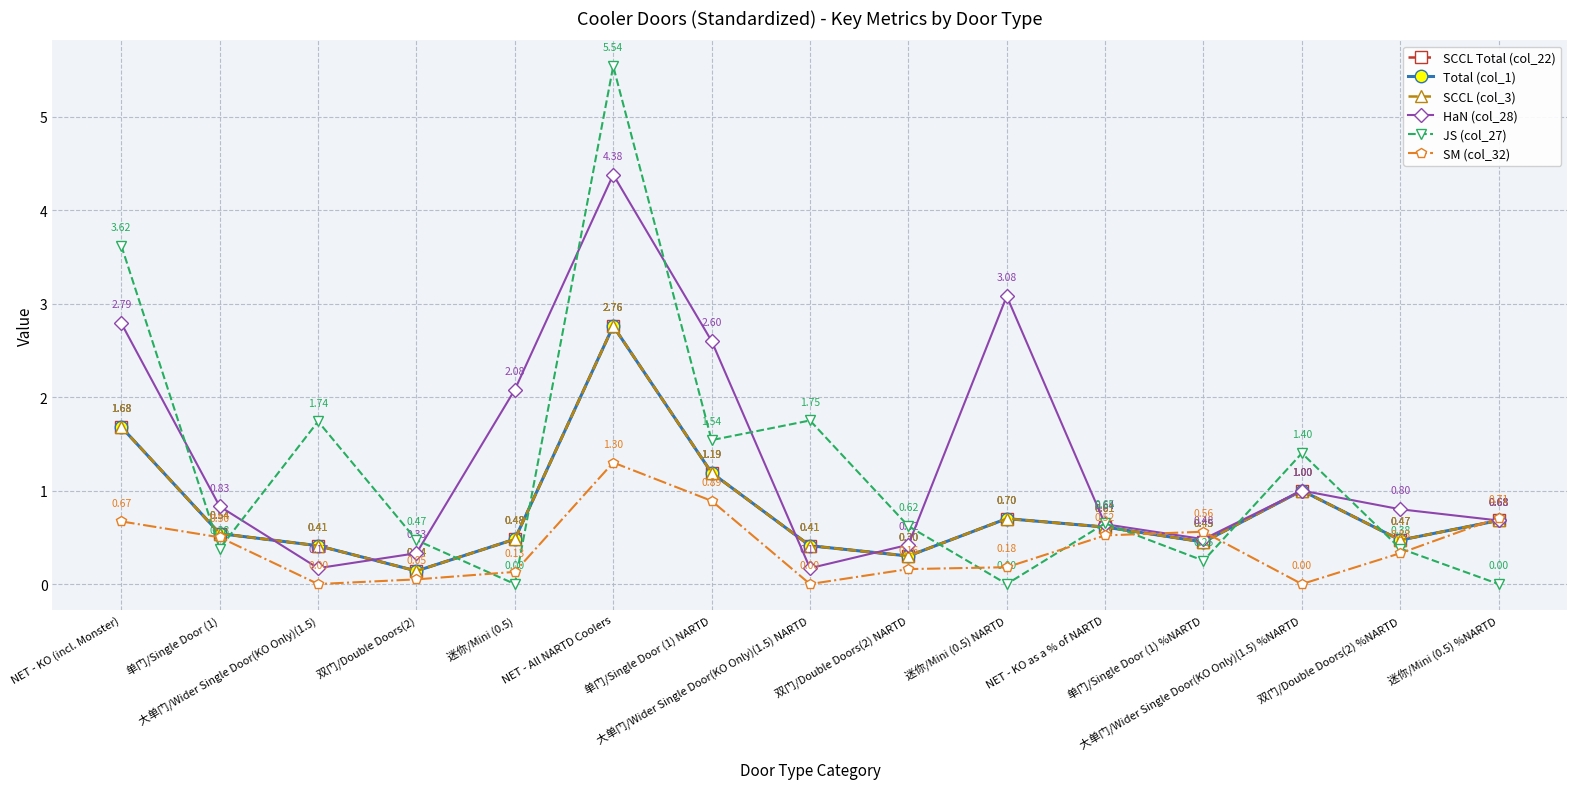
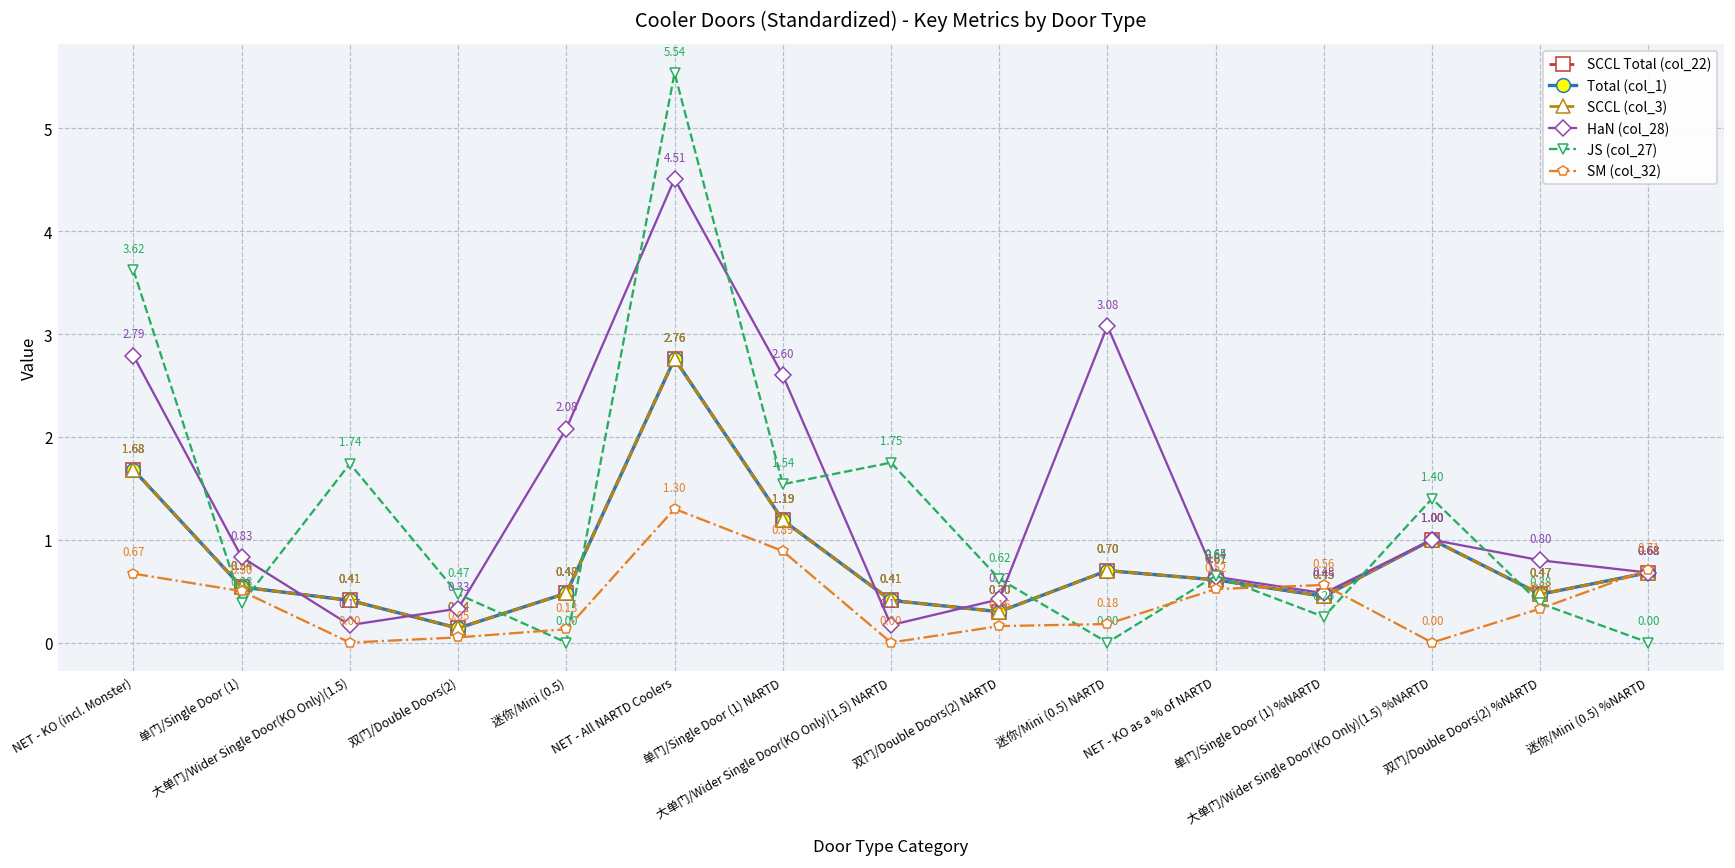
  {
    "HaN (col_28)": {
      "NET - KO (incl. Monster)": 2.79,
      "单门/Single Door (1)": 0.83,
      "迷你/Mini (0.5)": 2.08,
-     "NET - All NARTD Coolers": 4.38,
+     "NET - All NARTD Coolers": 4.51,
      "单门/Single Door (1) NARTD": 2.60,
      "迷你/Mini (0.5) NARTD": 3.08,
      "双门/Double Doors(2) %NARTD": 0.80
    },
    "JS (col_27)": {
      "NET - KO (incl. Monster)": 3.62,
      "大单门/Wider Single Door(KO Only)(1.5)": 1.74,
      "双门/Double Doors(2)": 0.47,
      "NET - All NARTD Coolers": 5.54,
      "单门/Single Door (1) NARTD": 1.54,
      "大单门/Wider Single Door(KO Only)(1.5) NARTD": 1.75,
      "双门/Double Doors(2) NARTD": 0.62,
      "大单门/Wider Single Door(KO Only)(1.5) %NARTD": 1.40,
      "迷你/Mini (0.5) %NARTD": 0.00
    }
  }
